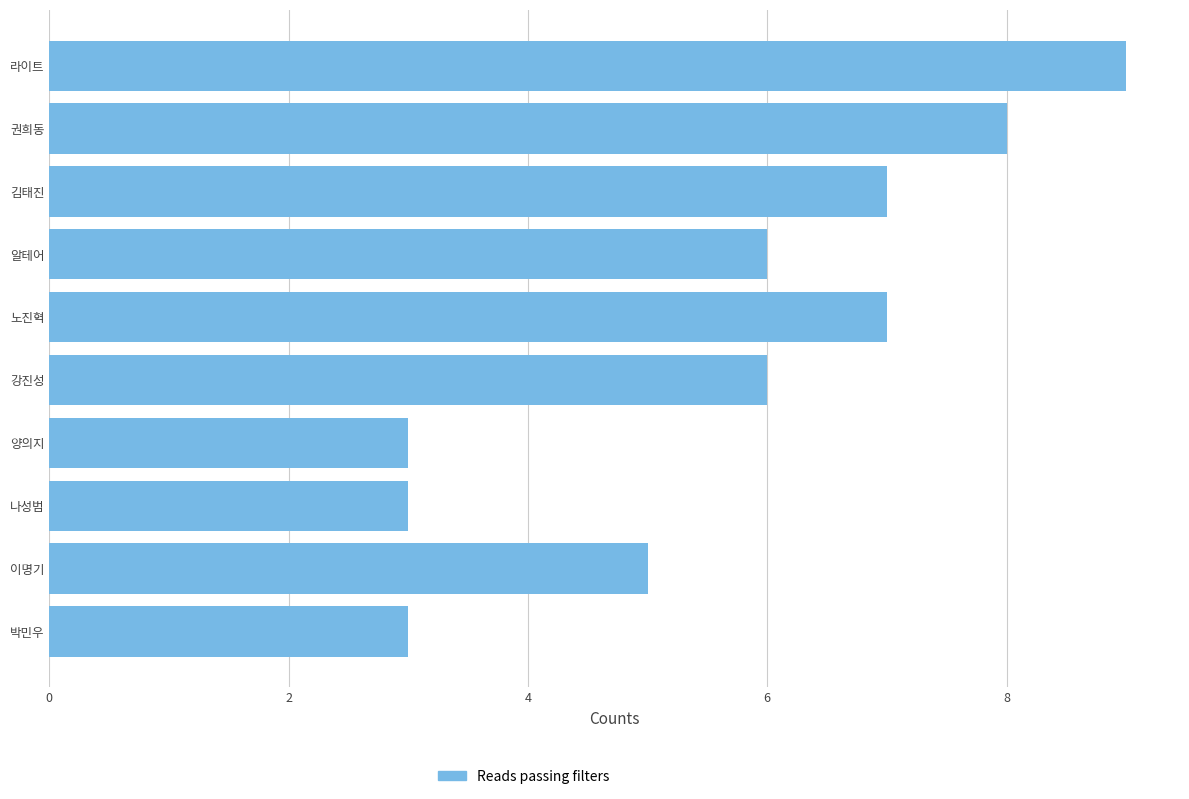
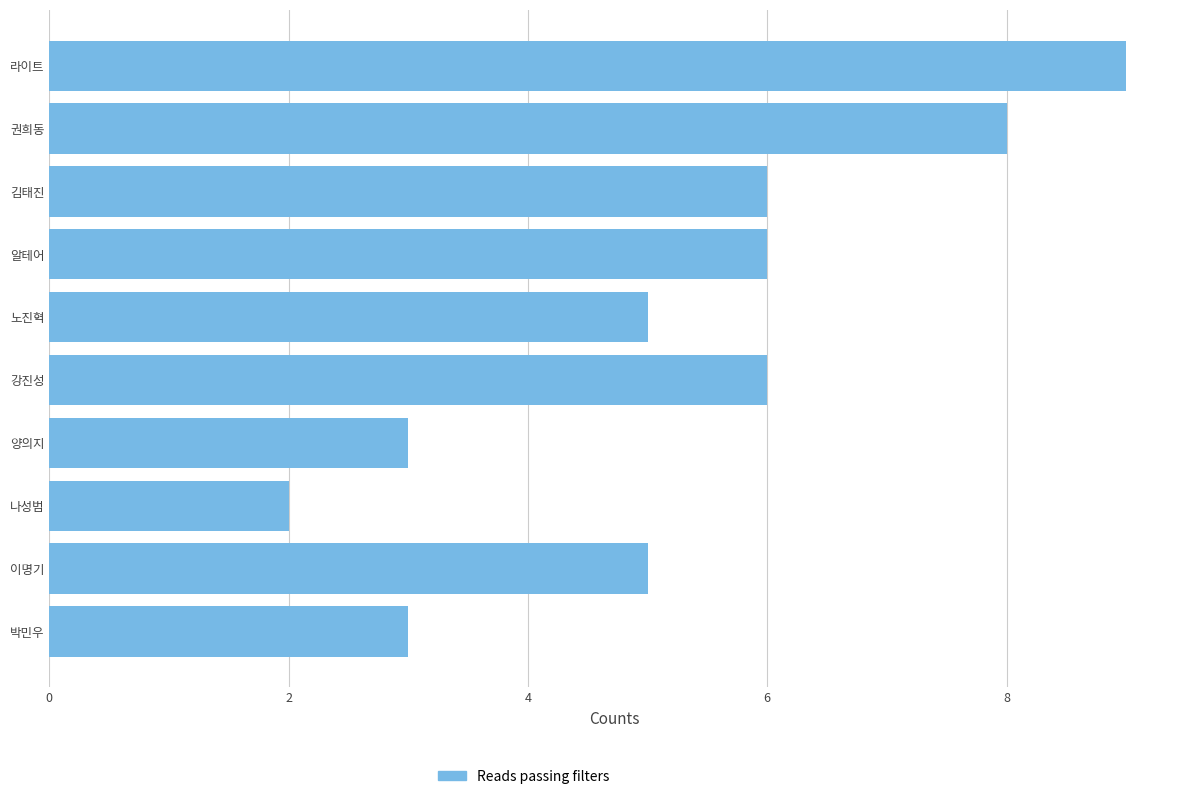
  {
    "라이트": 9,
    "권희동": 8,
-   "김태진": 7,
+   "김태진": 6,
    "알테어": 6,
-   "노진혁": 7,
+   "노진혁": 5,
    "강진성": 6,
    "양의지": 3,
-   "나성범": 3,
+   "나성범": 2,
    "이명기": 5,
    "박민우": 3
  }
